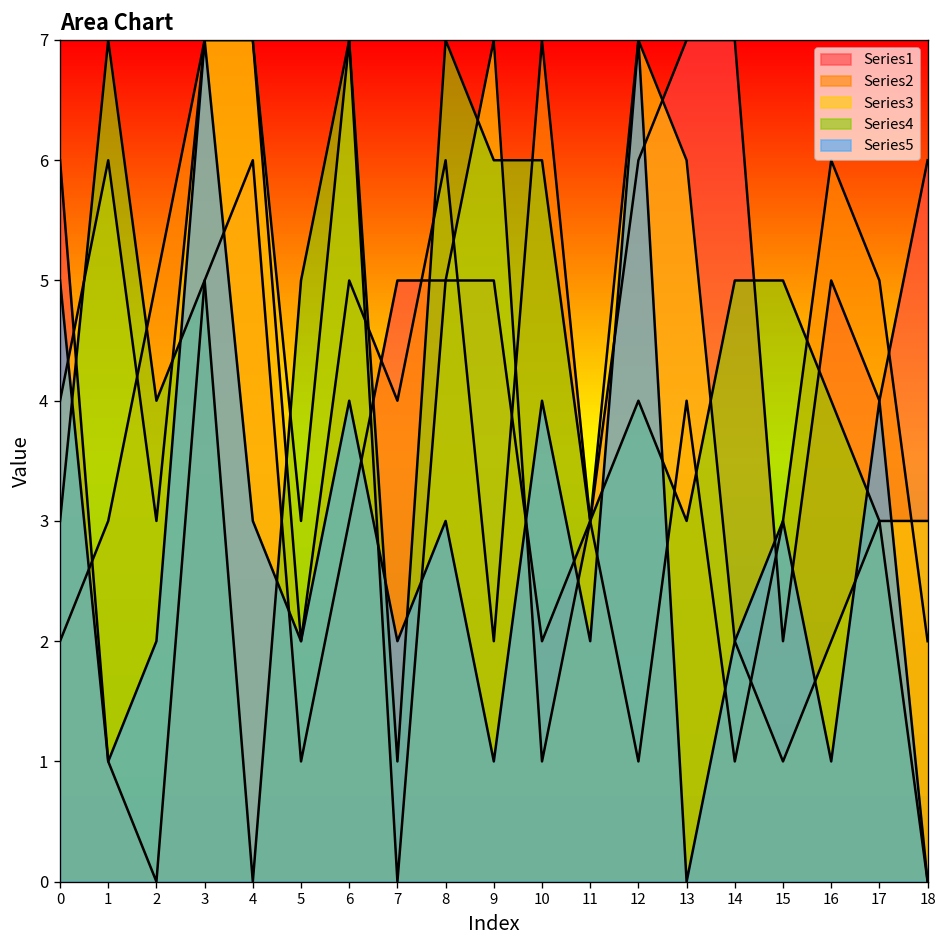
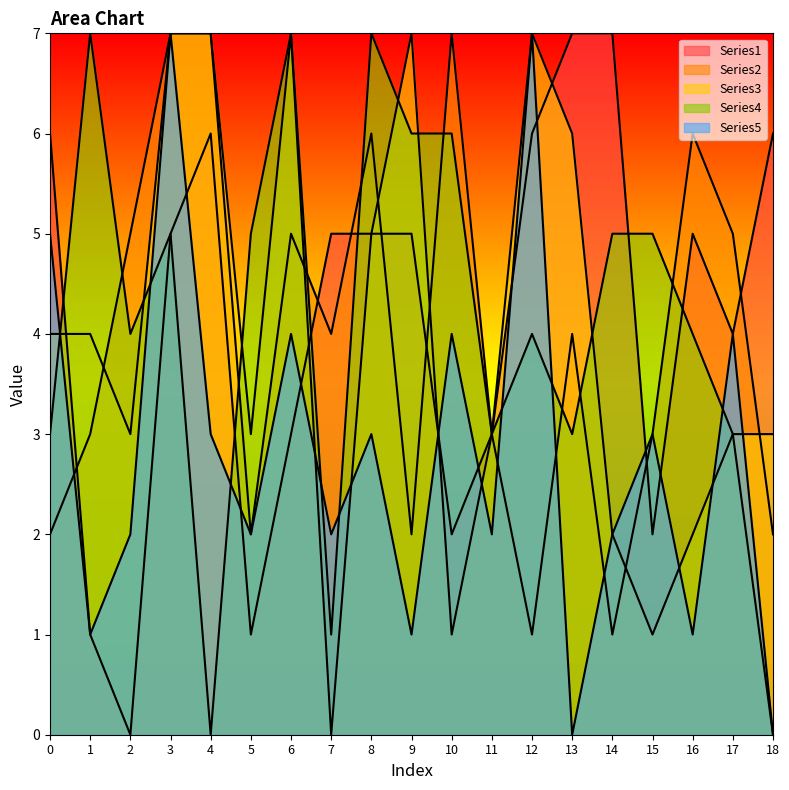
  {
    "Series1": {
      "0": 6,
      "2": 0,
      "4": 6,
      "5": 1,
      "6": 3,
      "7": 5,
      "9": 5,
      "10": 2,
      "12": 6,
      "13": 7,
      "14": 7,
      "15": 2,
      "16": 5,
      "18": 6
    },
    "Series2": {
      "0": 2,
      "1": 3,
      "2": 5,
      "6": 5,
      "7": 4,
      "8": 6,
      "9": 2,
      "10": 7,
      "12": 1,
      "13": 4,
      "14": 1,
      "17": 5,
      "18": 2
    },
    "Series3": {
      "0": 4,
-     "1": 6,
+     "1": 4,
      "2": 3,
      "5": 3,
      "7": 0,
      "9": 7,
      "10": 1,
      "13": 6,
      "15": 1,
      "16": 2,
      "18": 3
    },
    "Series4": {
      "0": 3,
      "1": 7,
      "2": 4,
      "4": 0,
      "5": 5,
      "7": 1,
      "8": 7,
      "9": 6,
      "10": 6,
      "12": 4,
      "13": 3,
      "14": 5,
      "15": 5,
      "16": 4
    },
    "Series5": {
      "0": 5,
      "2": 2,
      "4": 3,
      "6": 4,
      "7": 2,
      "8": 3,
      "9": 1,
      "10": 4,
      "11": 2,
      "13": 0,
      "16": 1
    }
  }
